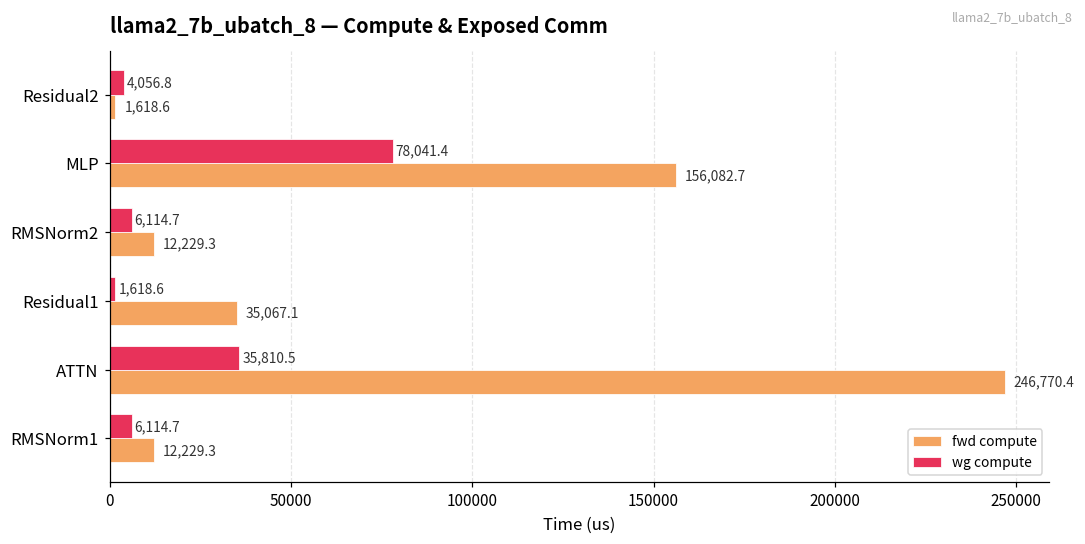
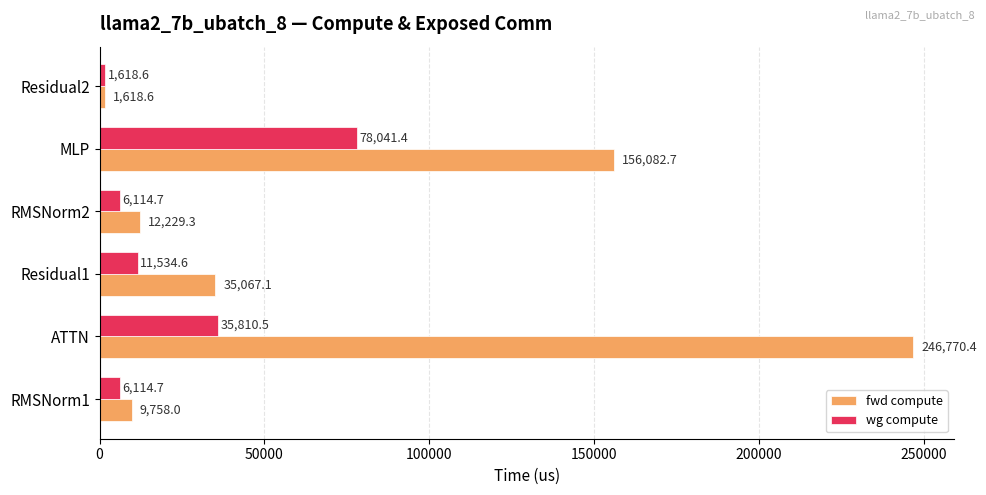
  {
    "fwd compute": {
      "Residual2": "1,618.6",
      "MLP": "156,082.7",
      "RMSNorm2": "12,229.3",
      "Residual1": "35,067.1",
      "ATTN": "246,770.4",
-     "RMSNorm1": "12,229.3"
+     "RMSNorm1": "9,758.0"
    },
    "wg compute": {
-     "Residual2": "4,056.8",
+     "Residual2": "1,618.6",
      "MLP": "78,041.4",
      "RMSNorm2": "6,114.7",
-     "Residual1": "1,618.6",
+     "Residual1": "11,534.6",
      "ATTN": "35,810.5",
      "RMSNorm1": "6,114.7"
    }
  }
